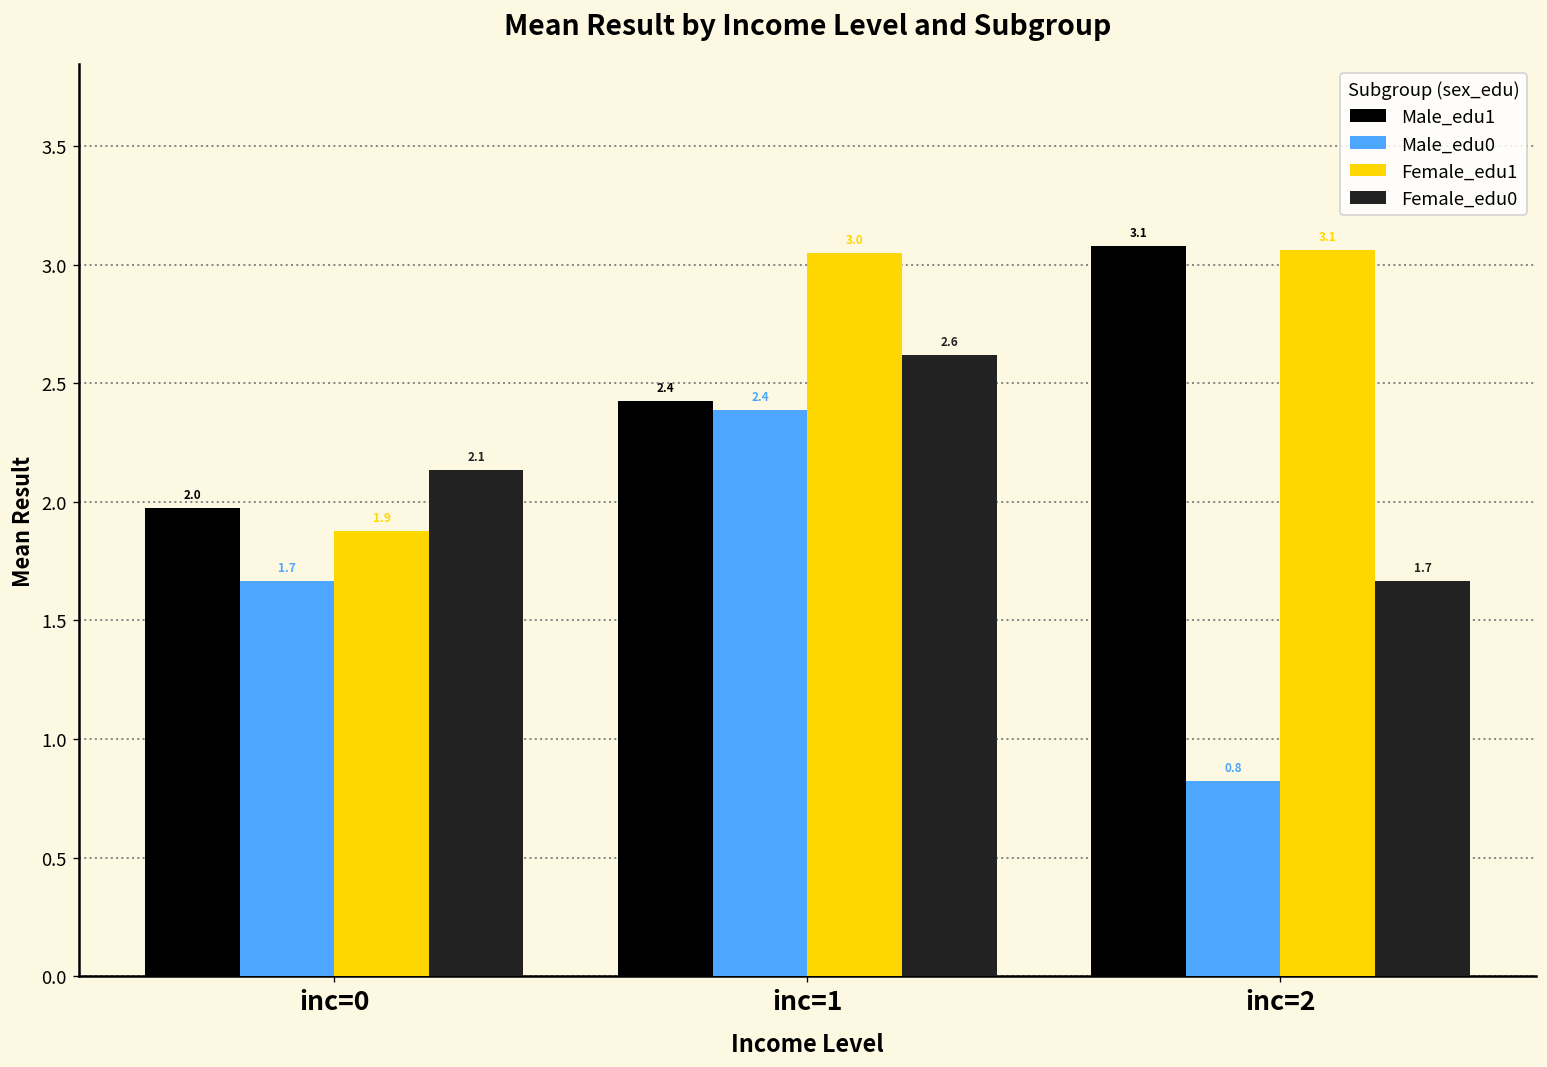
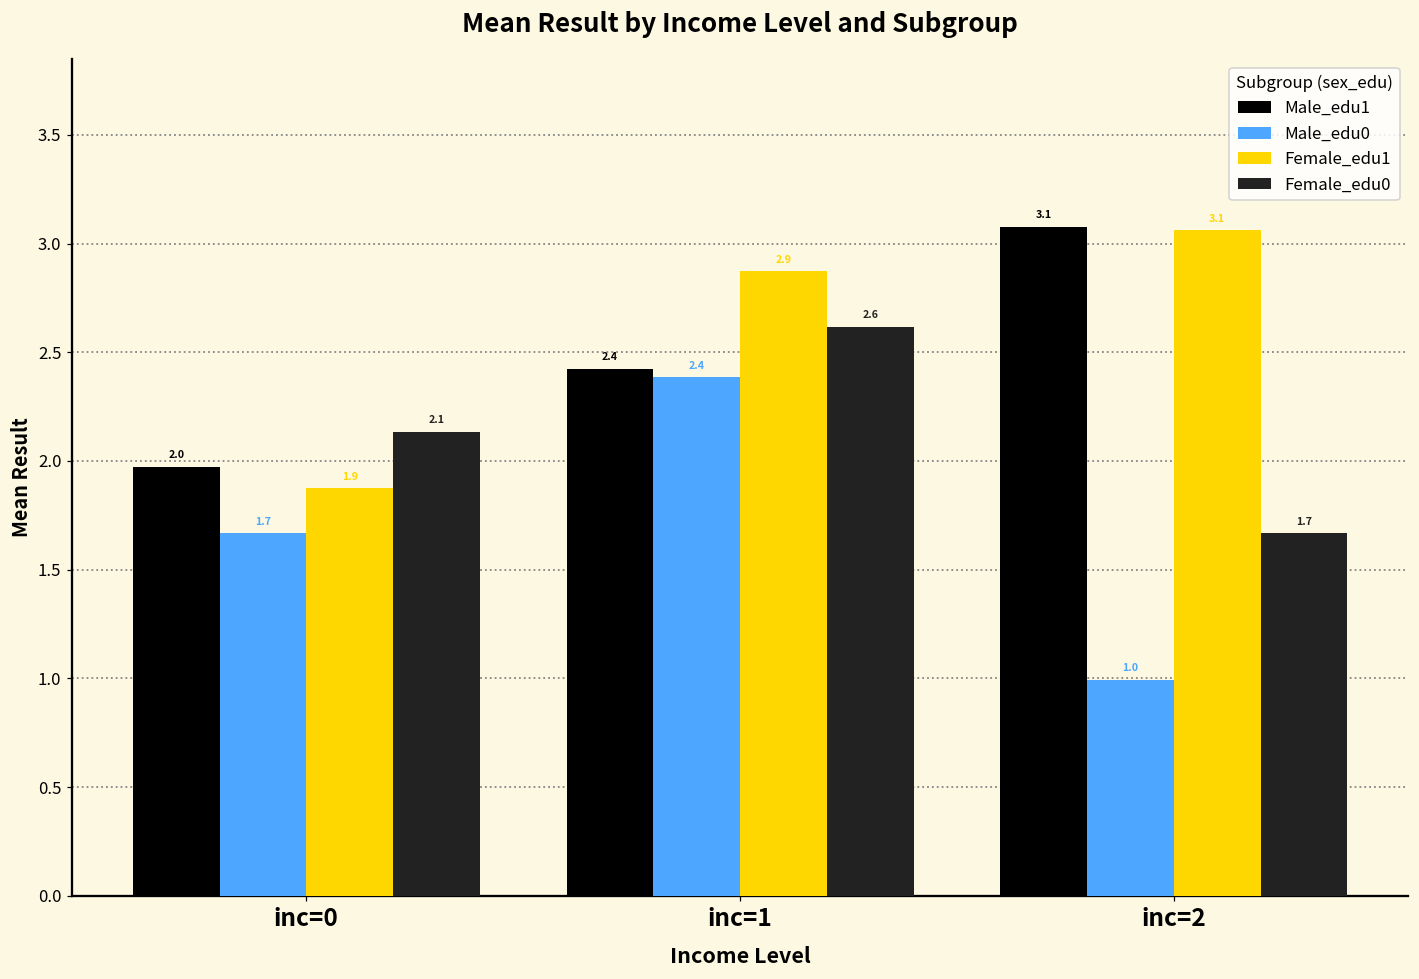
  {
    "Male_edu0": {
      "inc=0": 1.7,
      "inc=1": 2.4,
-     "inc=2": 0.8
+     "inc=2": 1.0
    },
    "Female_edu1": {
      "inc=0": 1.9,
-     "inc=1": 3.0,
+     "inc=1": 2.9,
      "inc=2": 3.1
    }
  }
